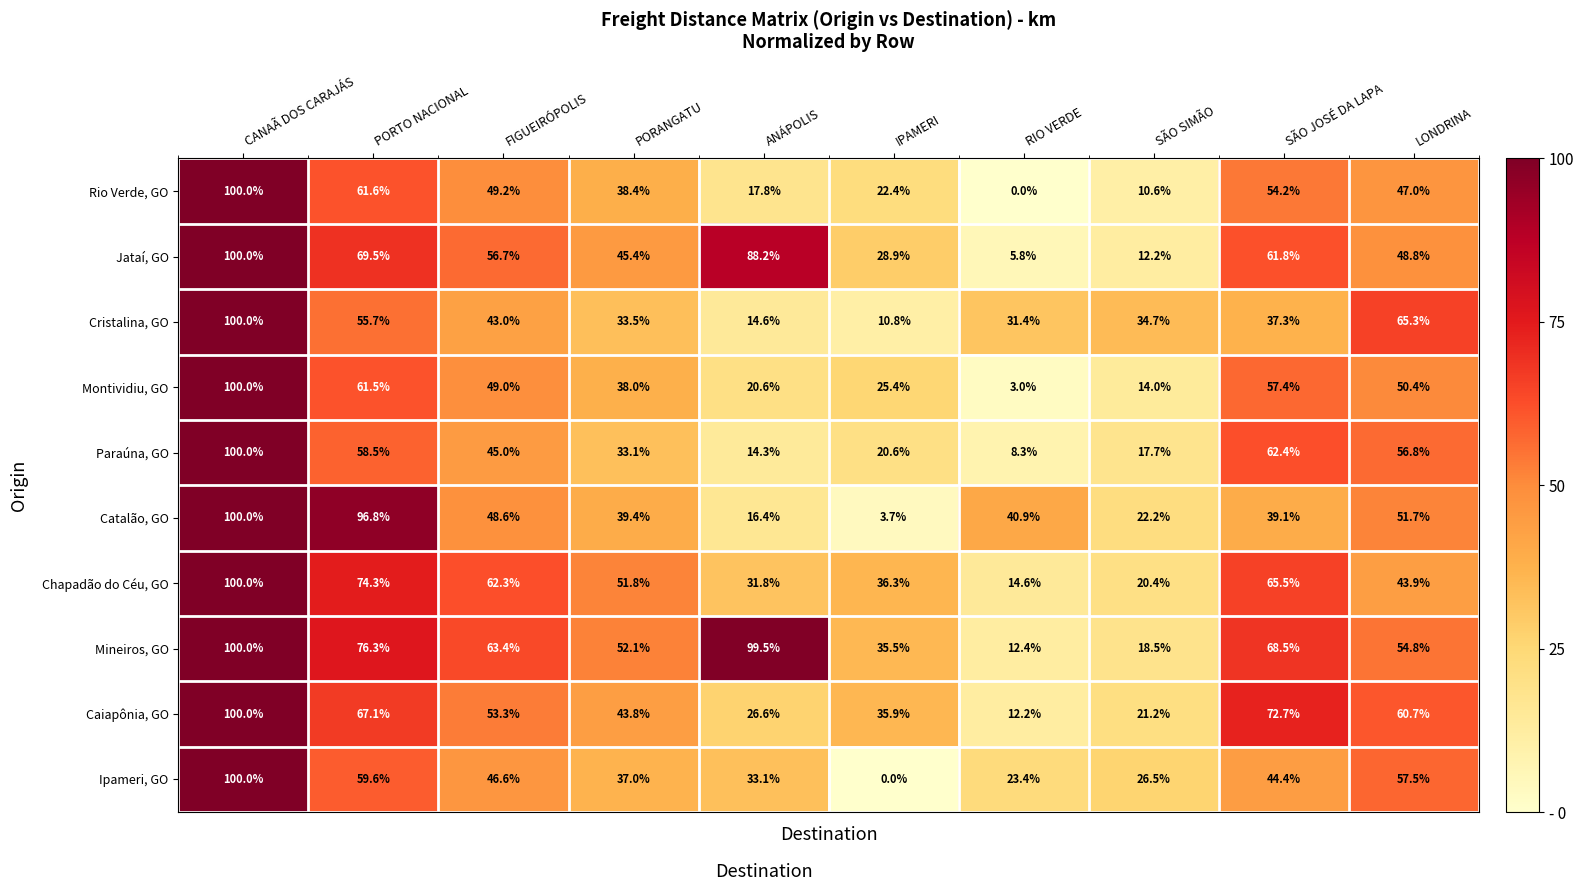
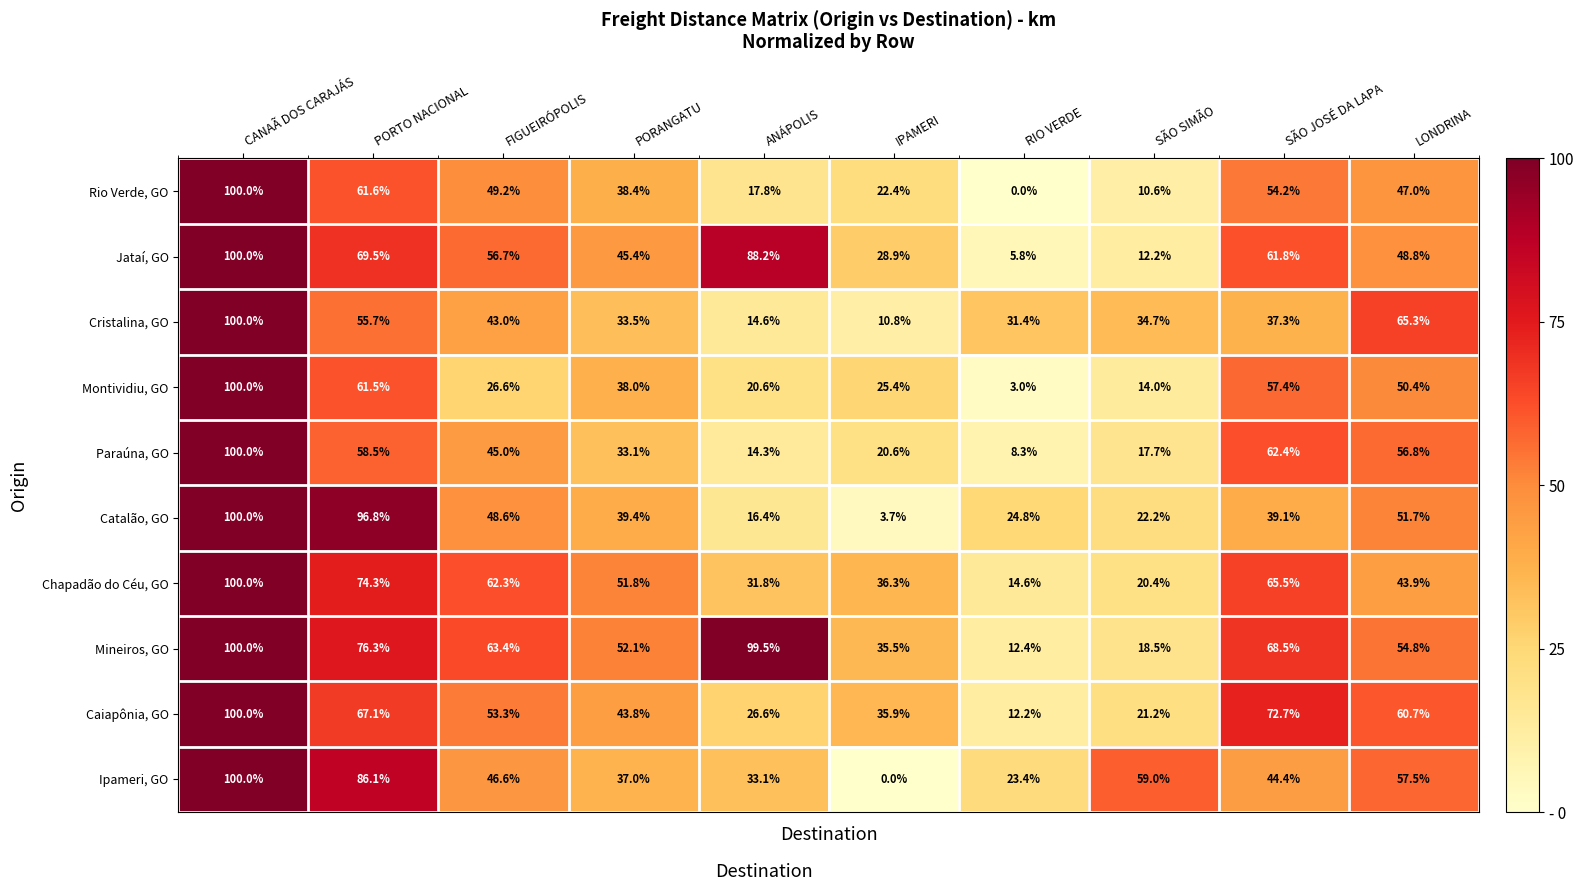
  {
    "Rio Verde, GO": {
      "CANAÃ DOS CARAJÁS": "100.0%",
      "PORTO NACIONAL": "61.6%",
      "FIGUEIRÓPOLIS": "49.2%",
      "PORANGATU": "38.4%",
      "ANÁPOLIS": "17.8%",
      "IPAMERI": "22.4%",
      "RIO VERDE": "0.0%",
      "SÃO SIMÃO": "10.6%",
      "SÃO JOSÉ DA LAPA": "54.2%",
      "LONDRINA": "47.0%"
    },
    "Jataí, GO": {
      "CANAÃ DOS CARAJÁS": "100.0%",
      "PORTO NACIONAL": "69.5%",
      "FIGUEIRÓPOLIS": "56.7%",
      "PORANGATU": "45.4%",
      "ANÁPOLIS": "88.2%",
      "IPAMERI": "28.9%",
      "RIO VERDE": "5.8%",
      "SÃO SIMÃO": "12.2%",
      "SÃO JOSÉ DA LAPA": "61.8%",
      "LONDRINA": "48.8%"
    },
    "Cristalina, GO": {
      "CANAÃ DOS CARAJÁS": "100.0%",
      "PORTO NACIONAL": "55.7%",
      "FIGUEIRÓPOLIS": "43.0%",
      "PORANGATU": "33.5%",
      "ANÁPOLIS": "14.6%",
      "IPAMERI": "10.8%",
      "RIO VERDE": "31.4%",
      "SÃO SIMÃO": "34.7%",
      "SÃO JOSÉ DA LAPA": "37.3%",
      "LONDRINA": "65.3%"
    },
    "Montividiu, GO": {
      "CANAÃ DOS CARAJÁS": "100.0%",
      "PORTO NACIONAL": "61.5%",
-     "FIGUEIRÓPOLIS": "49.0%",
+     "FIGUEIRÓPOLIS": "26.6%",
      "PORANGATU": "38.0%",
      "ANÁPOLIS": "20.6%",
      "IPAMERI": "25.4%",
      "RIO VERDE": "3.0%",
      "SÃO SIMÃO": "14.0%",
      "SÃO JOSÉ DA LAPA": "57.4%",
      "LONDRINA": "50.4%"
    },
    "Paraúna, GO": {
      "CANAÃ DOS CARAJÁS": "100.0%",
      "PORTO NACIONAL": "58.5%",
      "FIGUEIRÓPOLIS": "45.0%",
      "PORANGATU": "33.1%",
      "ANÁPOLIS": "14.3%",
      "IPAMERI": "20.6%",
      "RIO VERDE": "8.3%",
      "SÃO SIMÃO": "17.7%",
      "SÃO JOSÉ DA LAPA": "62.4%",
      "LONDRINA": "56.8%"
    },
    "Catalão, GO": {
      "CANAÃ DOS CARAJÁS": "100.0%",
      "PORTO NACIONAL": "96.8%",
      "FIGUEIRÓPOLIS": "48.6%",
      "PORANGATU": "39.4%",
      "ANÁPOLIS": "16.4%",
      "IPAMERI": "3.7%",
-     "RIO VERDE": "40.9%",
+     "RIO VERDE": "24.8%",
      "SÃO SIMÃO": "22.2%",
      "SÃO JOSÉ DA LAPA": "39.1%",
      "LONDRINA": "51.7%"
    },
    "Chapadão do Céu, GO": {
      "CANAÃ DOS CARAJÁS": "100.0%",
      "PORTO NACIONAL": "74.3%",
      "FIGUEIRÓPOLIS": "62.3%",
      "PORANGATU": "51.8%",
      "ANÁPOLIS": "31.8%",
      "IPAMERI": "36.3%",
      "RIO VERDE": "14.6%",
      "SÃO SIMÃO": "20.4%",
      "SÃO JOSÉ DA LAPA": "65.5%",
      "LONDRINA": "43.9%"
    },
    "Mineiros, GO": {
      "CANAÃ DOS CARAJÁS": "100.0%",
      "PORTO NACIONAL": "76.3%",
      "FIGUEIRÓPOLIS": "63.4%",
      "PORANGATU": "52.1%",
      "ANÁPOLIS": "99.5%",
      "IPAMERI": "35.5%",
      "RIO VERDE": "12.4%",
      "SÃO SIMÃO": "18.5%",
      "SÃO JOSÉ DA LAPA": "68.5%",
      "LONDRINA": "54.8%"
    },
    "Caiapônia, GO": {
      "CANAÃ DOS CARAJÁS": "100.0%",
      "PORTO NACIONAL": "67.1%",
      "FIGUEIRÓPOLIS": "53.3%",
      "PORANGATU": "43.8%",
      "ANÁPOLIS": "26.6%",
      "IPAMERI": "35.9%",
      "RIO VERDE": "12.2%",
      "SÃO SIMÃO": "21.2%",
      "SÃO JOSÉ DA LAPA": "72.7%",
      "LONDRINA": "60.7%"
    },
    "Ipameri, GO": {
      "CANAÃ DOS CARAJÁS": "100.0%",
-     "PORTO NACIONAL": "59.6%",
+     "PORTO NACIONAL": "86.1%",
      "FIGUEIRÓPOLIS": "46.6%",
      "PORANGATU": "37.0%",
      "ANÁPOLIS": "33.1%",
      "IPAMERI": "0.0%",
      "RIO VERDE": "23.4%",
-     "SÃO SIMÃO": "26.5%",
+     "SÃO SIMÃO": "59.0%",
      "SÃO JOSÉ DA LAPA": "44.4%",
      "LONDRINA": "57.5%"
    }
  }
